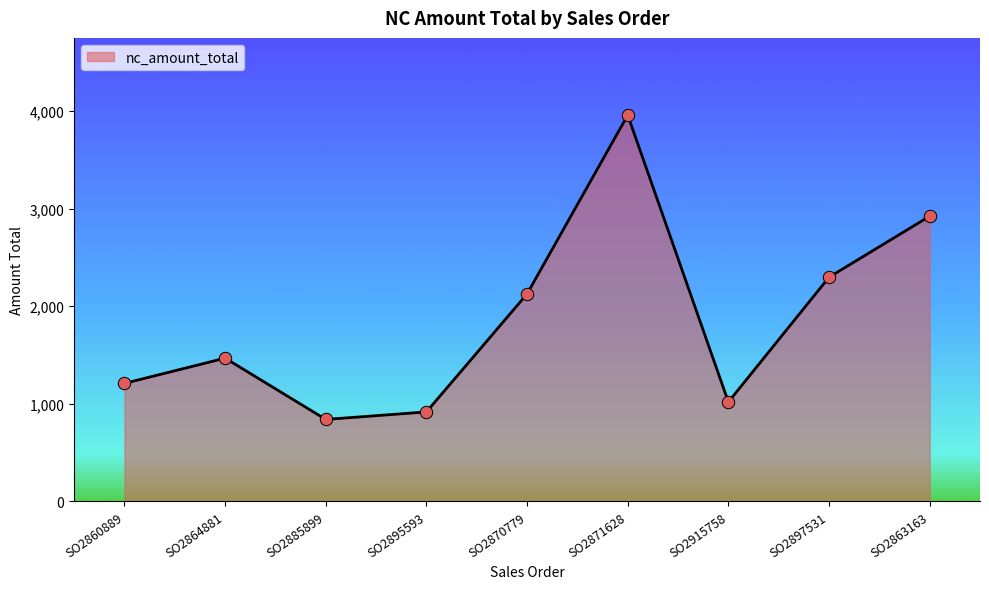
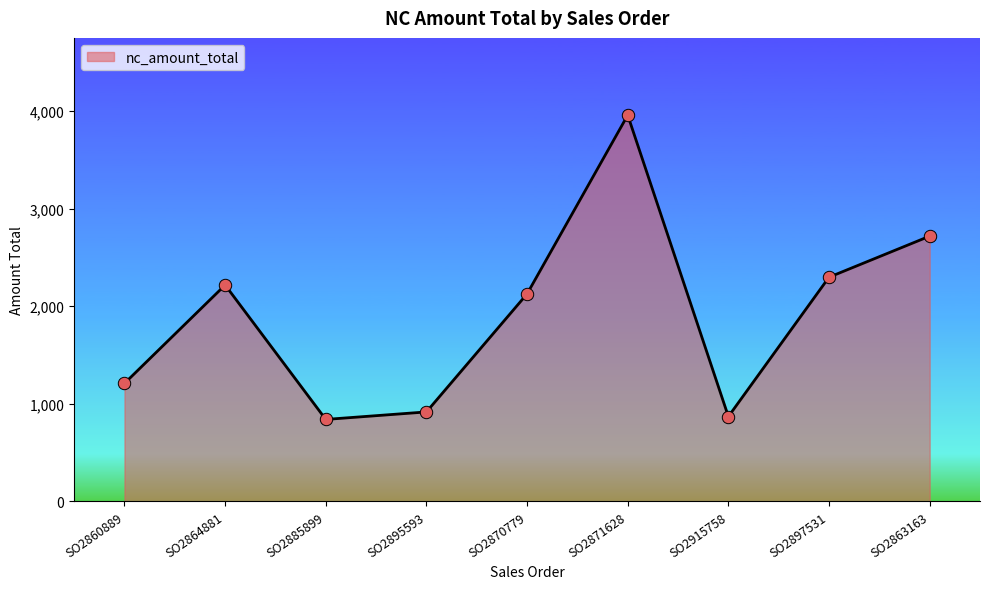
  {
    "SO2860889": "1,200",
-   "SO2864881": "1,500",
+   "SO2864881": "2,200",
    "SO2885899": "800",
    "SO2895593": "900",
    "SO2870779": "2,100",
    "SO2871628": "4,000",
-   "SO2915758": "1,000",
+   "SO2915758": "900",
    "SO2897531": "2,300",
-   "SO2863163": "2,900"
+   "SO2863163": "2,700"
  }
